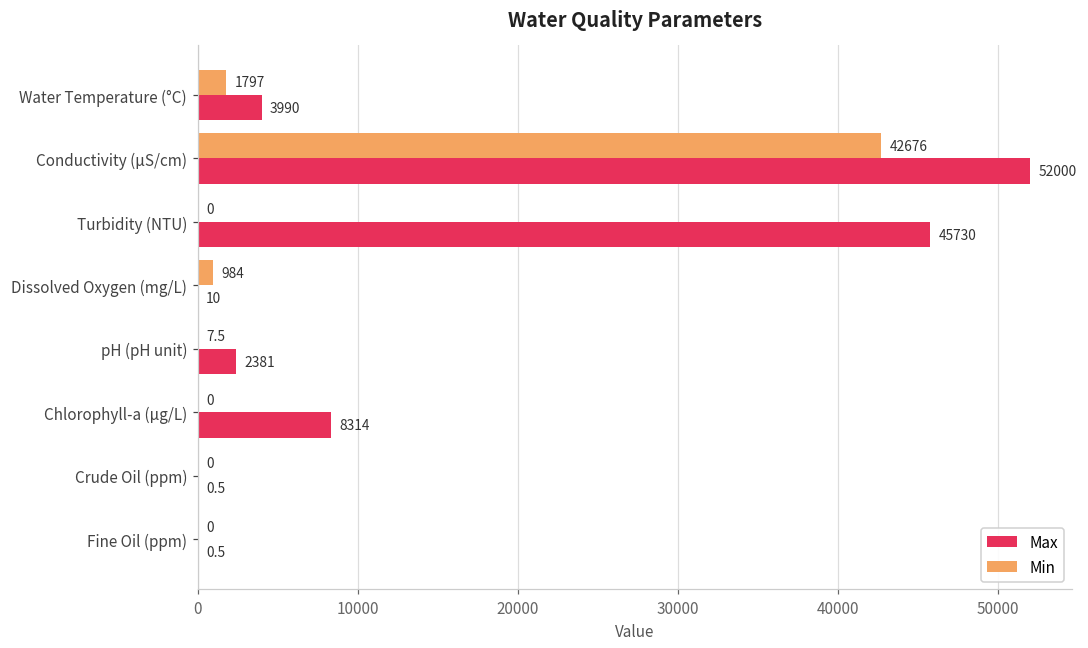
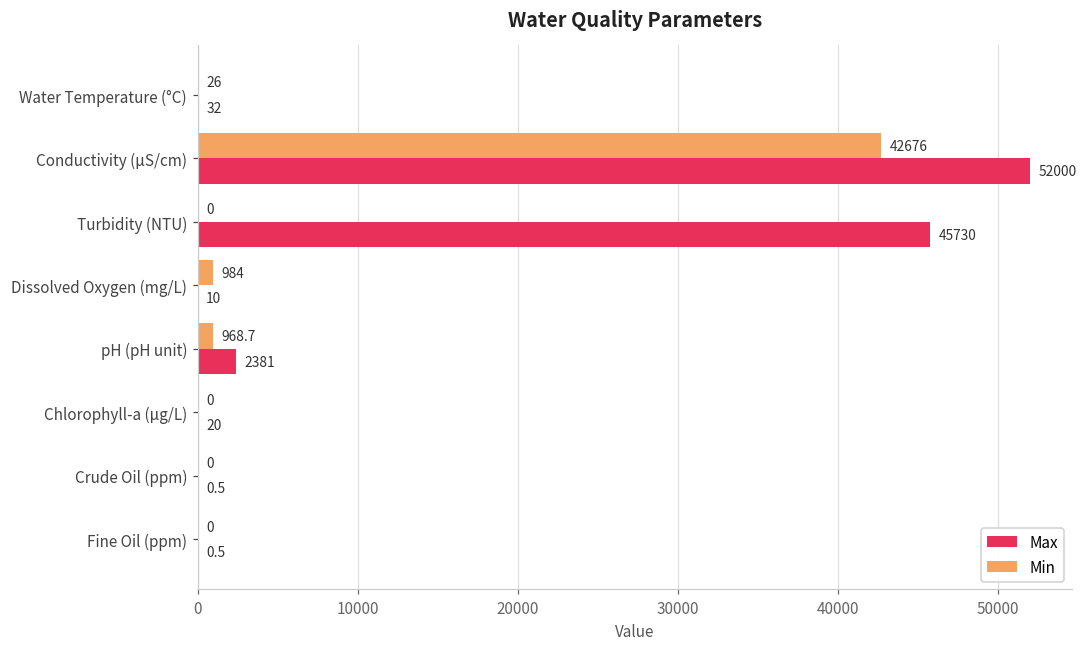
  {
    "Max": {
-     "Water Temperature (°C)": 3990,
+     "Water Temperature (°C)": 32,
      "Conductivity (μS/cm)": 52000,
      "Turbidity (NTU)": 45730,
      "Dissolved Oxygen (mg/L)": 10,
      "pH (pH unit)": 2381,
-     "Chlorophyll-a (μg/L)": 8314,
+     "Chlorophyll-a (μg/L)": 20,
      "Crude Oil (ppm)": 0.5,
      "Fine Oil (ppm)": 0.5
    },
    "Min": {
-     "Water Temperature (°C)": 1797,
+     "Water Temperature (°C)": 26,
      "Conductivity (μS/cm)": 42676,
      "Turbidity (NTU)": 0,
      "Dissolved Oxygen (mg/L)": 984,
-     "pH (pH unit)": 7.5,
+     "pH (pH unit)": 968.7,
      "Chlorophyll-a (μg/L)": 0,
      "Crude Oil (ppm)": 0,
      "Fine Oil (ppm)": 0
    }
  }
